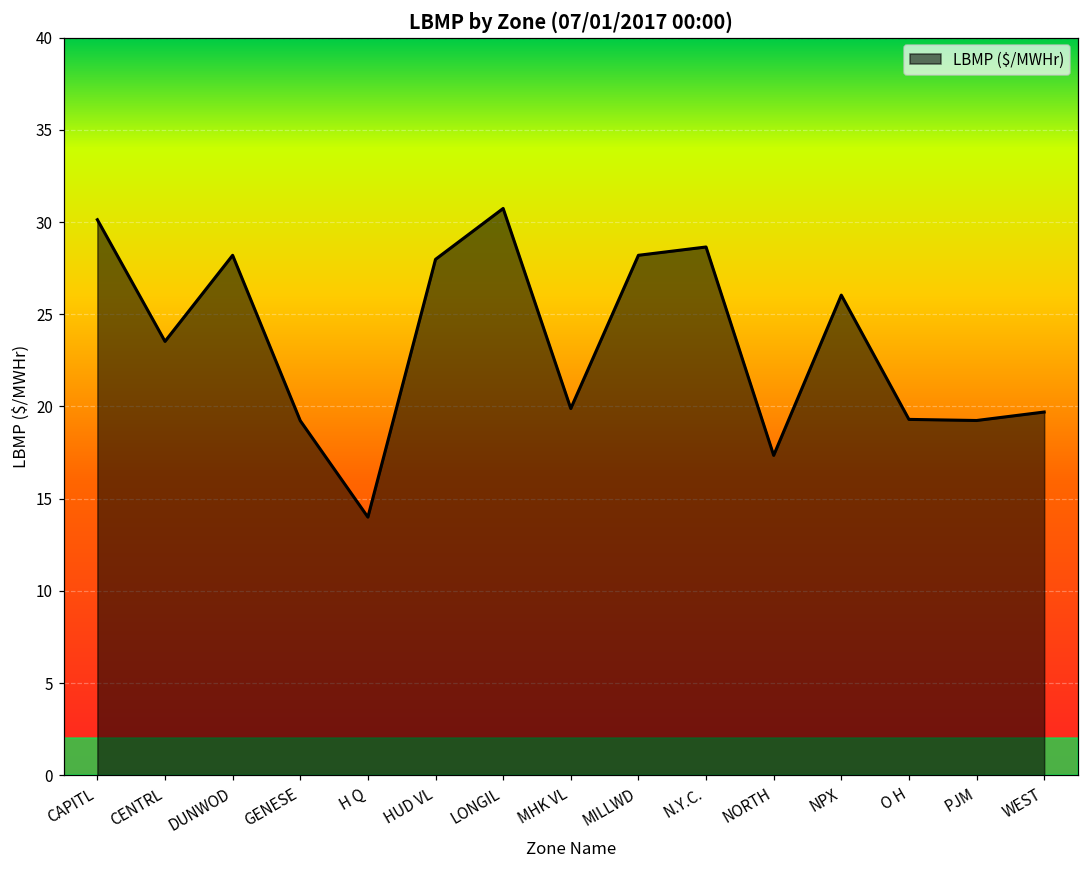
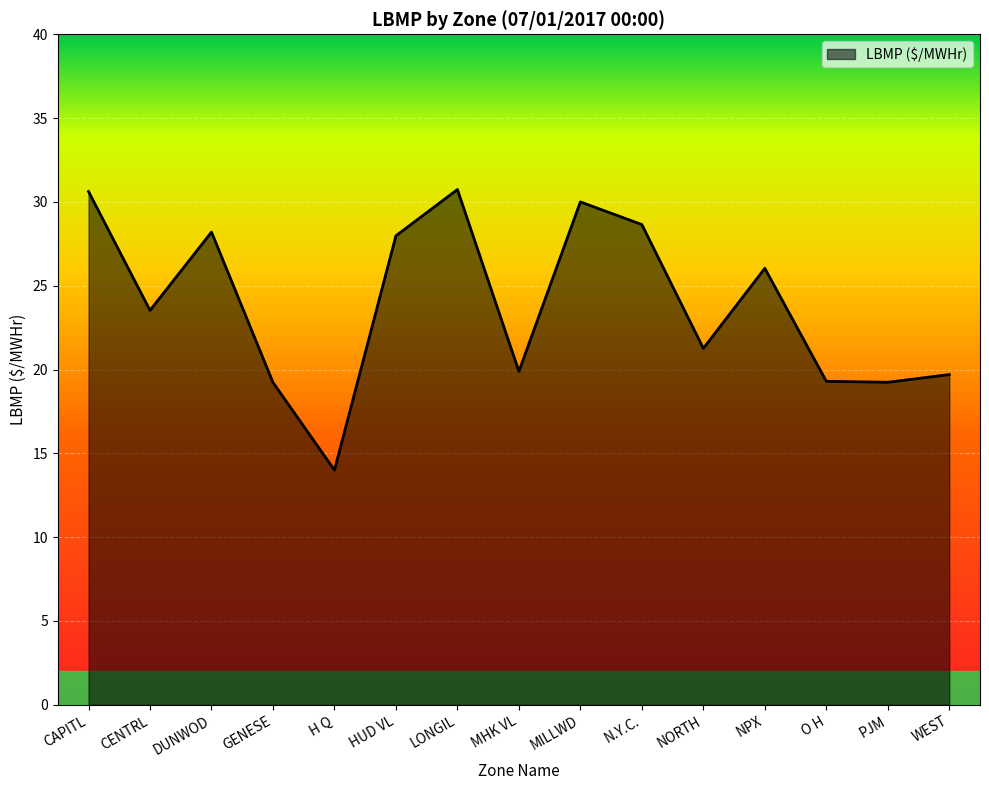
  {
-   "CAPITL": 30.1,
+   "CAPITL": 30.6,
    "CENTRL": 23.5,
    "DUNWOD": 28.2,
    "GENESE": 19.2,
    "H Q": 14.0,
    "HUD VL": 28.0,
    "LONGIL": 30.7,
    "MHK VL": 19.9,
-   "MILLWD": 28.2,
+   "MILLWD": 30.0,
    "N.Y.C.": 28.7,
-   "NORTH": 17.4,
+   "NORTH": 21.3,
    "NPX": 26.0,
    "O H": 19.3,
    "PJM": 19.2,
    "WEST": 19.7
  }
